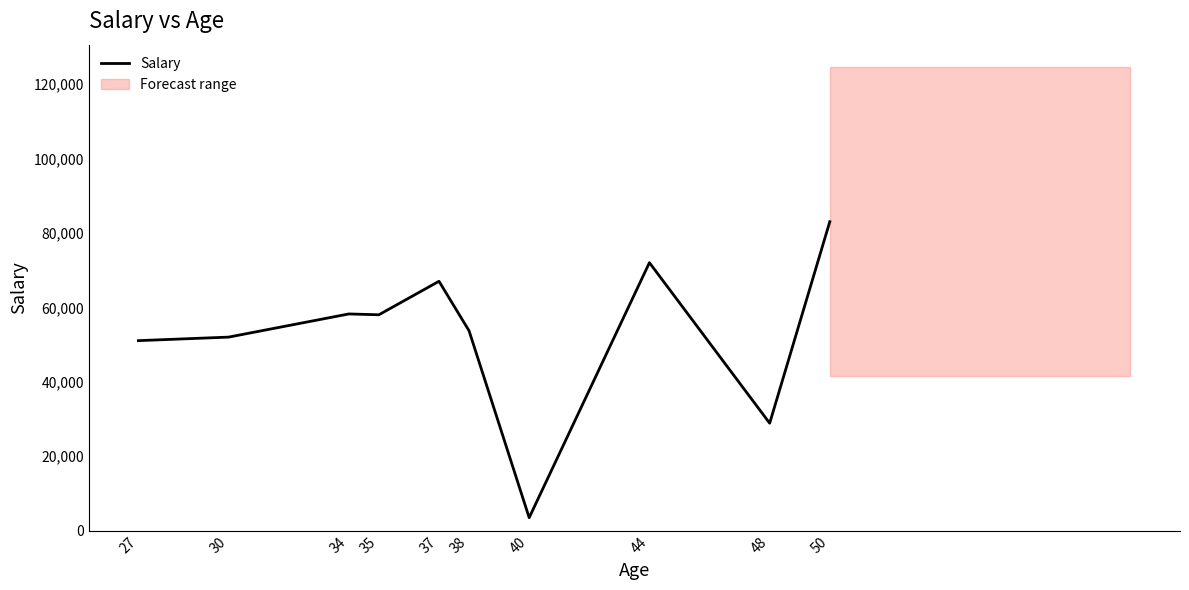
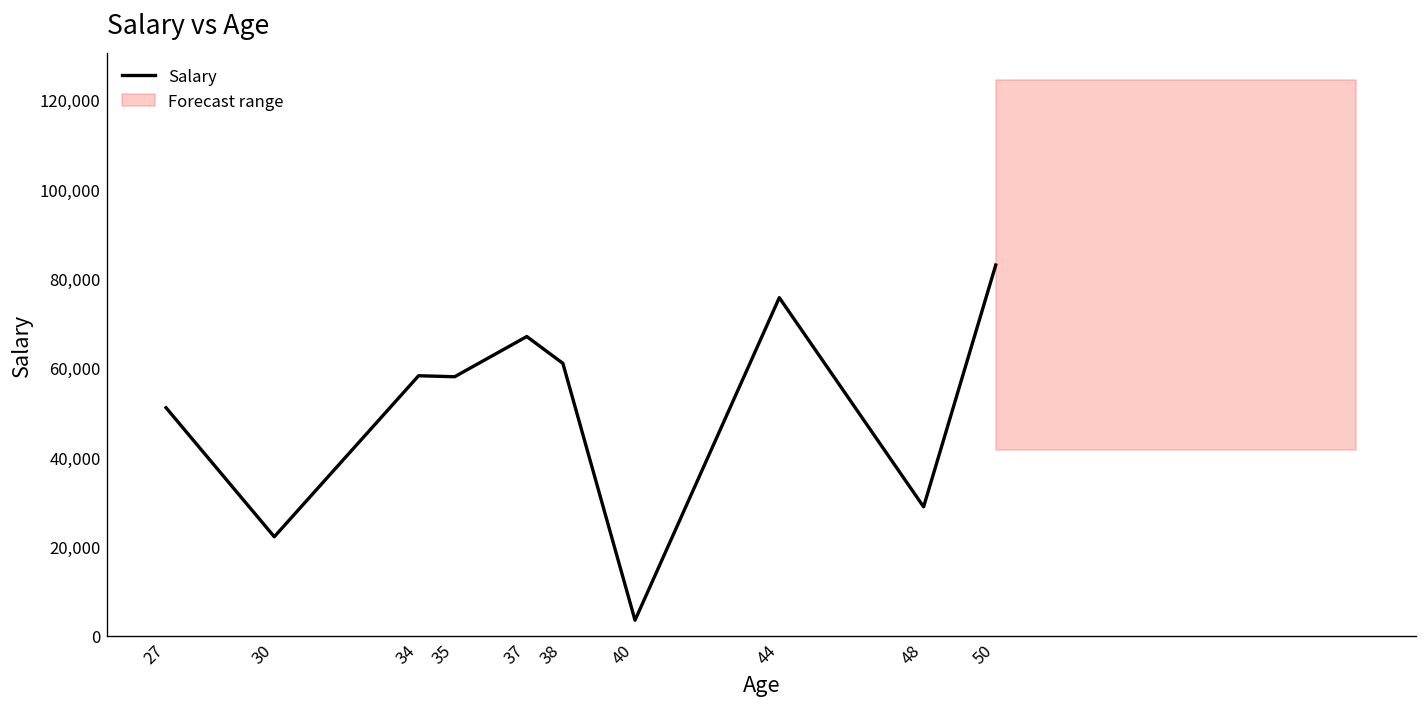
  {
    "27": "51,000",
-   "30": "52,000",
+   "30": "22,000",
    "34": "58,000",
    "35": "58,000",
    "37": "67,000",
-   "38": "54,000",
+   "38": "61,000",
    "40": "4,000",
-   "44": "72,000",
+   "44": "76,000",
    "48": "29,000",
    "50": "83,000"
  }
